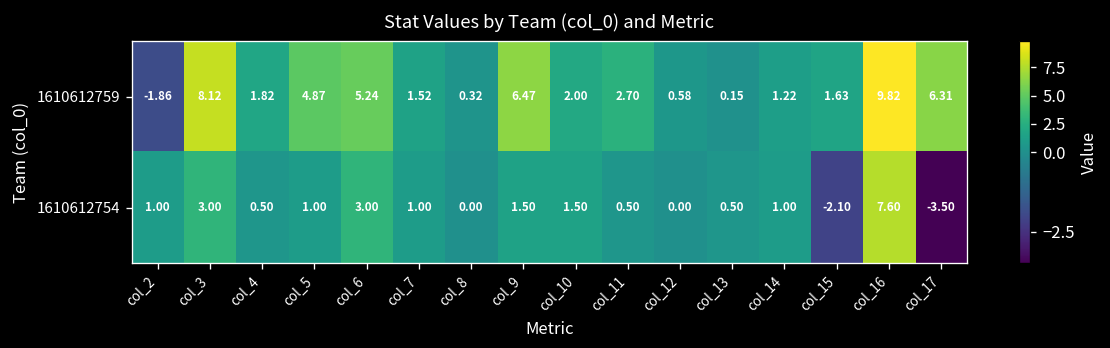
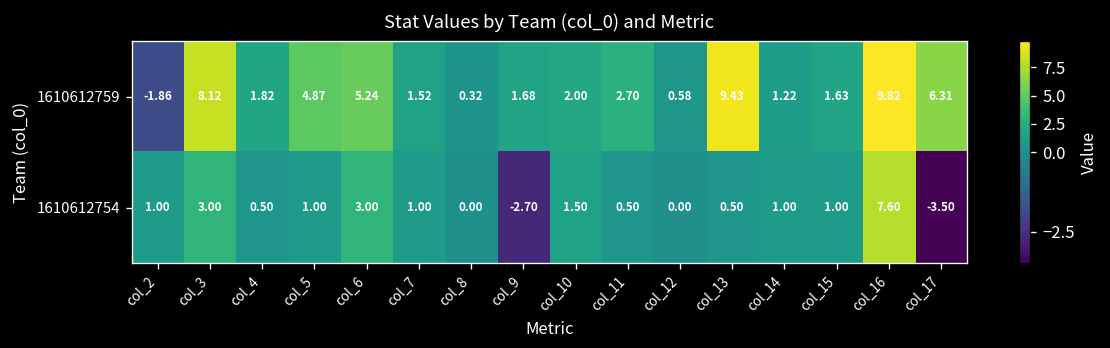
  {
    "1610612759": {
      "col_2": -1.86,
      "col_3": 8.12,
      "col_4": 1.82,
      "col_5": 4.87,
      "col_6": 5.24,
      "col_7": 1.52,
      "col_8": 0.32,
-     "col_9": 6.47,
+     "col_9": 1.68,
      "col_10": 2.00,
      "col_11": 2.70,
      "col_12": 0.58,
-     "col_13": 0.15,
+     "col_13": 9.43,
      "col_14": 1.22,
      "col_15": 1.63,
      "col_16": 9.82,
      "col_17": 6.31
    },
    "1610612754": {
      "col_2": 1.00,
      "col_3": 3.00,
      "col_4": 0.50,
      "col_5": 1.00,
      "col_6": 3.00,
      "col_7": 1.00,
      "col_8": 0.00,
-     "col_9": 1.50,
+     "col_9": -2.70,
      "col_10": 1.50,
      "col_11": 0.50,
      "col_12": 0.00,
      "col_13": 0.50,
      "col_14": 1.00,
-     "col_15": -2.10,
+     "col_15": 1.00,
      "col_16": 7.60,
      "col_17": -3.50
    }
  }
